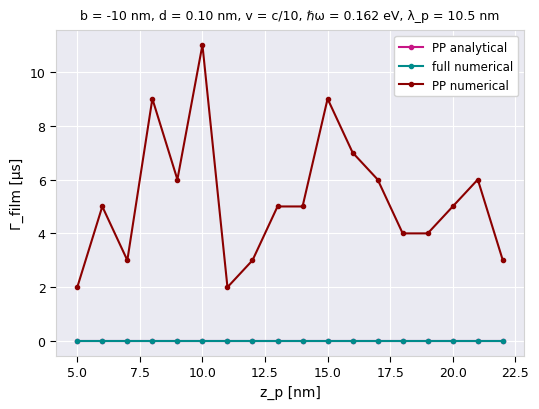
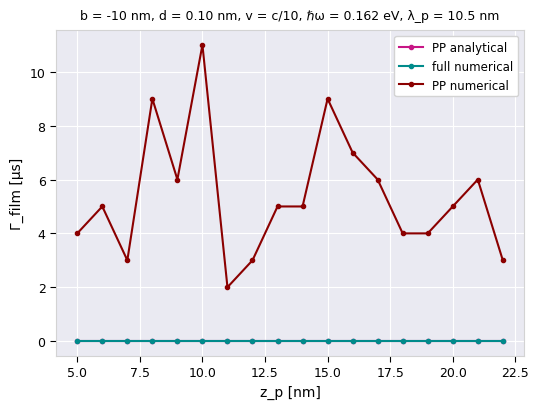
  {
    "full numerical": {
      "5.0": 0,
      "10.0": 0,
      "15.0": 0,
      "20.0": 0
    },
    "PP numerical": {
-     "5.0": 2,
+     "5.0": 4,
      "10.0": 11,
      "15.0": 9,
      "20.0": 5
    }
  }
